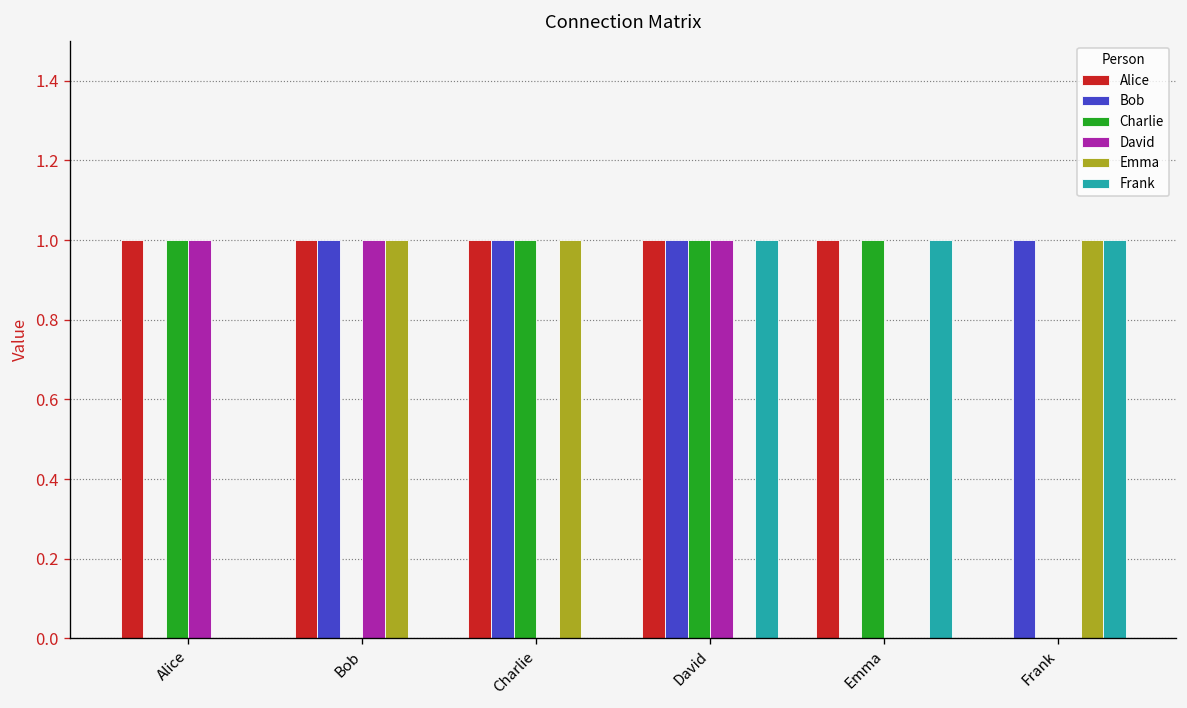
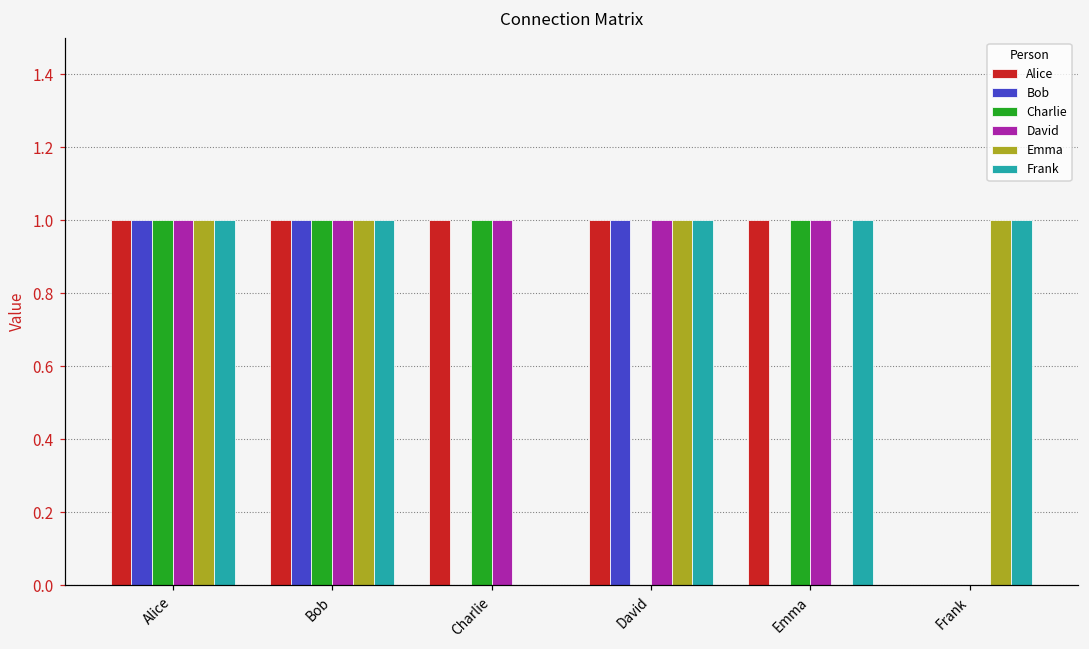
  {
    "Alice": {
      "Alice": 1,
      "Bob": 1,
      "Charlie": 1,
      "David": 1,
      "Emma": 1,
      "Frank": 0
    },
    "Bob": {
-     "Alice": 0,
+     "Alice": 1,
      "Bob": 1,
-     "Charlie": 1,
+     "Charlie": 0,
      "David": 1,
      "Emma": 0,
-     "Frank": 1
+     "Frank": 0
    },
    "Charlie": {
      "Alice": 1,
-     "Bob": 0,
+     "Bob": 1,
      "Charlie": 1,
-     "David": 1,
+     "David": 0,
      "Emma": 1,
      "Frank": 0
    },
    "David": {
      "Alice": 1,
      "Bob": 1,
-     "Charlie": 0,
+     "Charlie": 1,
      "David": 1,
-     "Emma": 0,
+     "Emma": 1,
      "Frank": 0
    },
    "Emma": {
-     "Alice": 0,
+     "Alice": 1,
      "Bob": 1,
-     "Charlie": 1,
-     "David": 0,
+     "Charlie": 0,
+     "David": 1,
      "Emma": 0,
      "Frank": 1
    },
    "Frank": {
-     "Alice": 0,
-     "Bob": 0,
+     "Alice": 1,
+     "Bob": 1,
      "Charlie": 0,
      "David": 1,
      "Emma": 1,
      "Frank": 1
    }
  }
